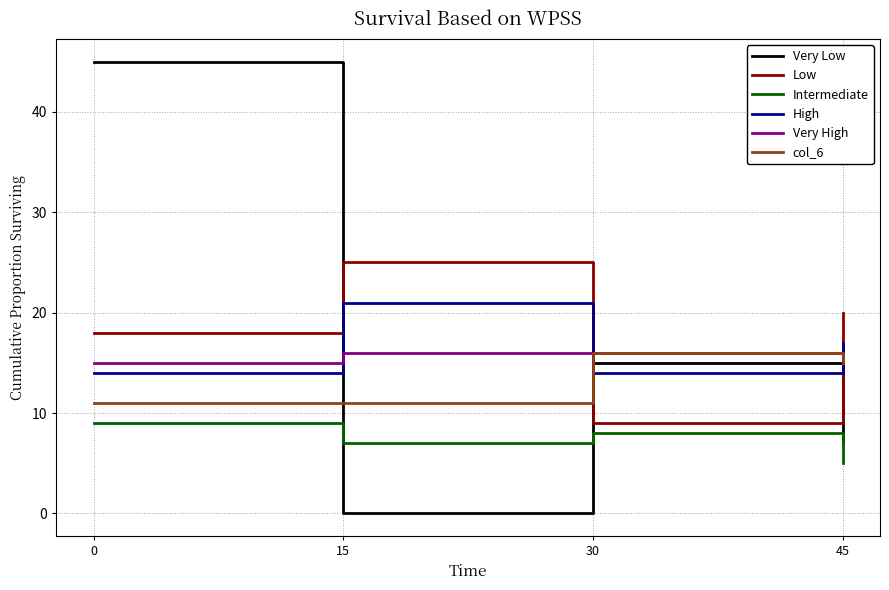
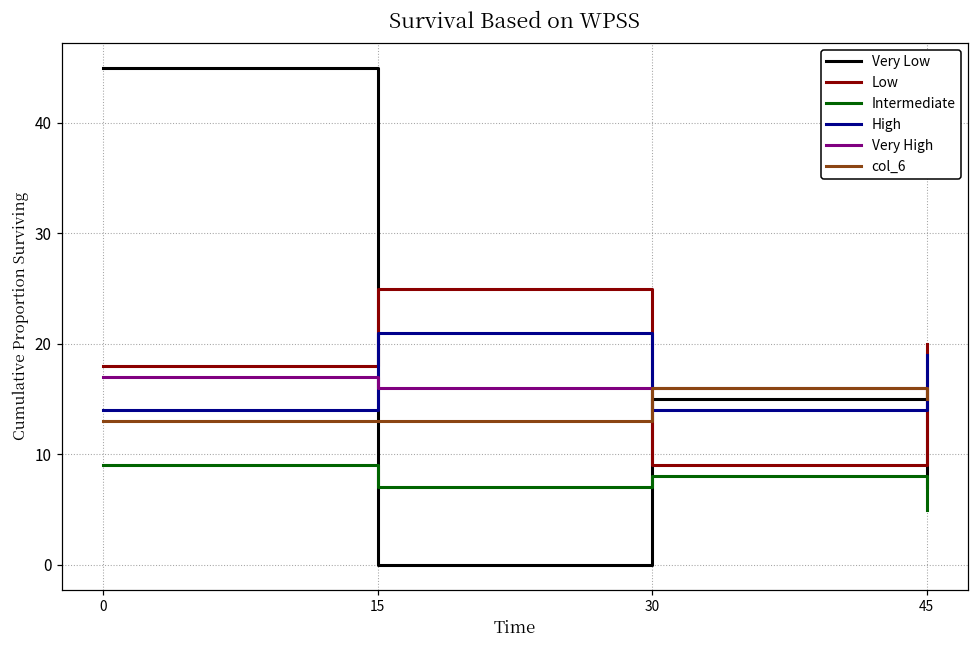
  {
    "Very Low": {
      "0": 45,
      "15": 0,
      "30": 15,
      "45": 7
    },
    "Low": {
      "0": 18,
      "15": 25,
      "30": 9,
      "45": 20
    },
    "Intermediate": {
      "0": 9,
      "15": 7,
      "30": 8,
      "45": 5
    },
    "High": {
      "0": 14,
      "15": 21,
      "30": 14,
-     "45": 17
+     "45": 19
    },
    "Very High": {
-     "0": 15,
+     "0": 17,
      "15": 16
    },
    "col_6": {
-     "0": 11,
-     "15": 11
+     "0": 13,
+     "15": 13
    }
  }
